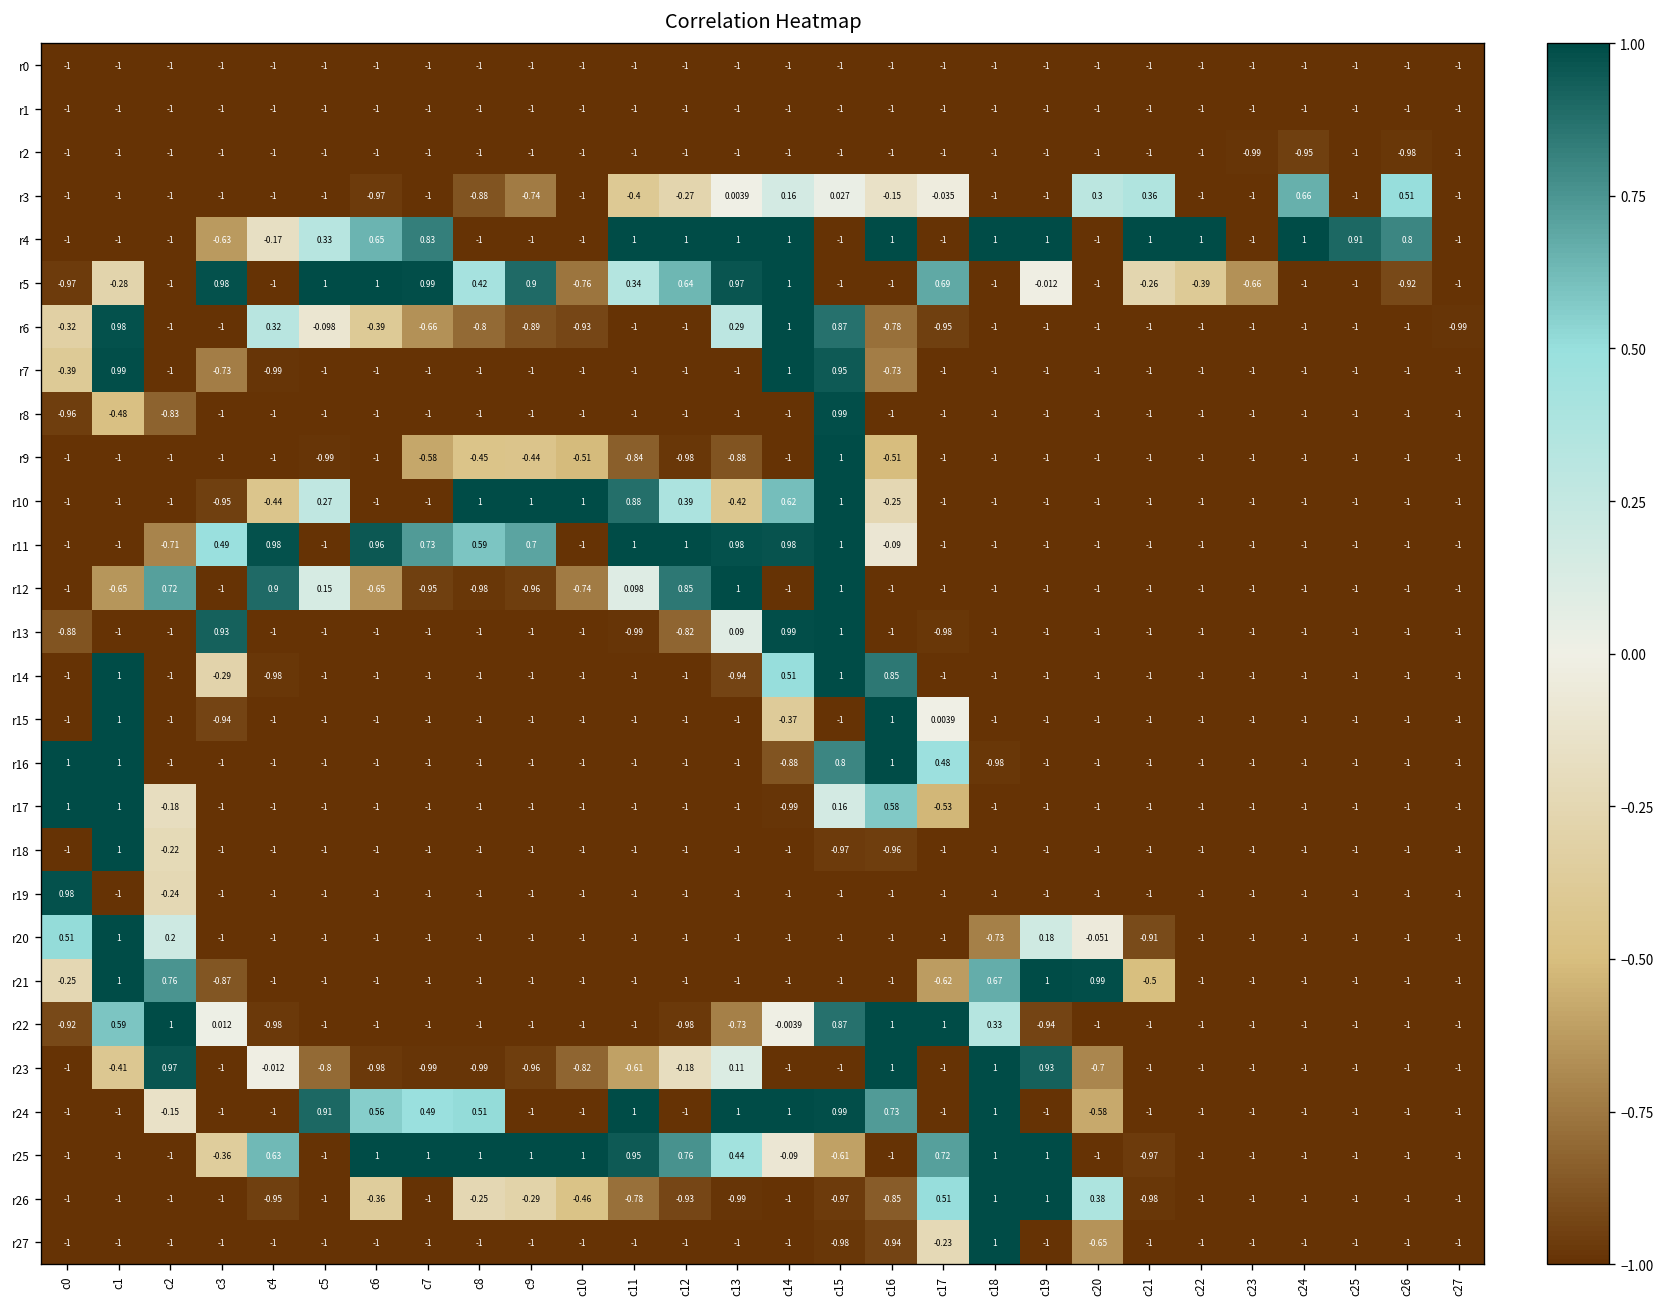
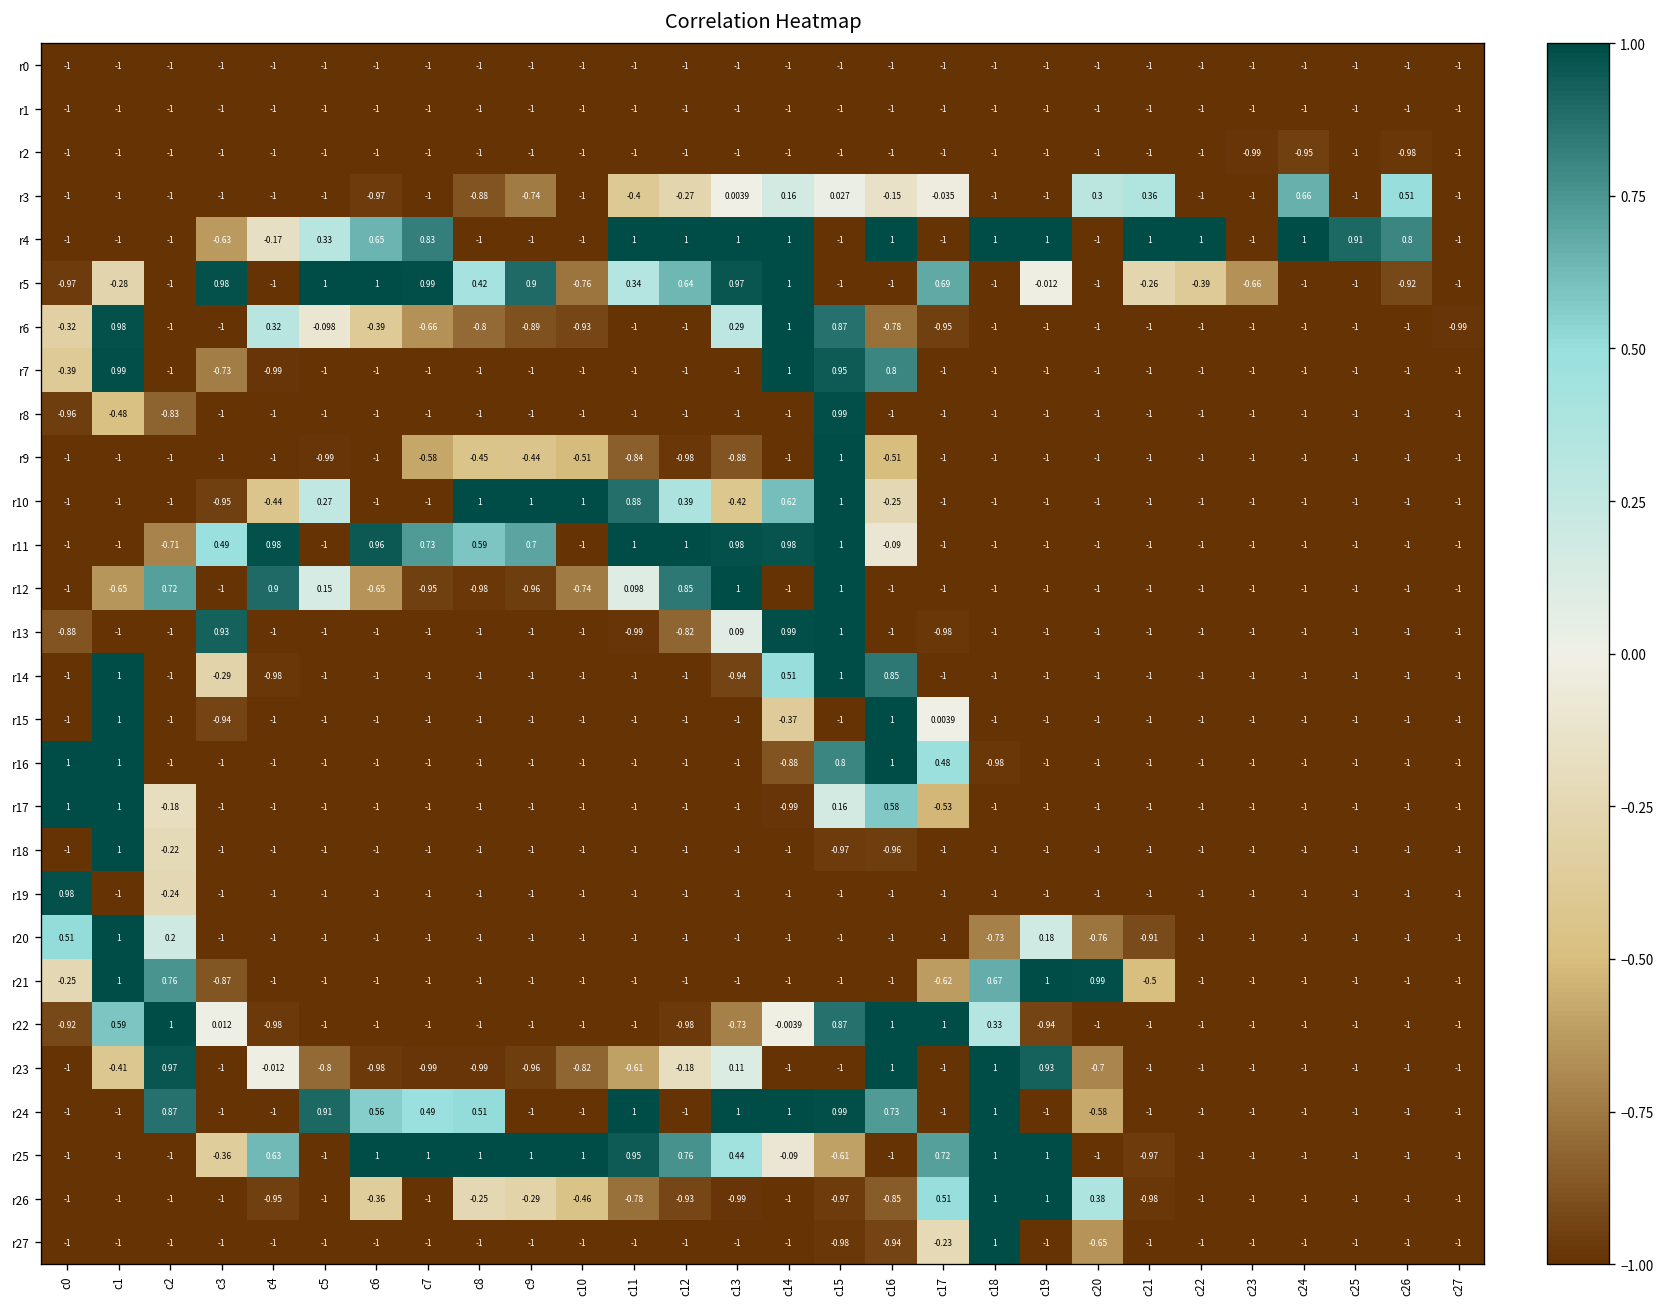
  {
    "r7": {
      "c0": -0.39,
      "c1": 0.99,
      "c2": -1,
      "c3": -0.73,
      "c4": -0.99,
      "c5": -1,
      "c6": -1,
      "c7": -1,
      "c8": -1,
      "c9": -1,
      "c10": -1,
      "c11": -1,
      "c12": -1,
      "c13": -1,
      "c14": 1,
      "c15": 0.95,
-     "c16": -0.73,
+     "c16": 0.8,
      "c17": -1,
      "c18": -1,
      "c19": -1,
      "c20": -1,
      "c21": -1,
      "c22": -1,
      "c23": -1,
      "c24": -1,
      "c25": -1,
      "c26": -1,
      "c27": -1
    },
    "r20": {
      "c0": 0.51,
      "c1": 1,
      "c2": 0.2,
      "c3": -1,
      "c4": -1,
      "c5": -1,
      "c6": -1,
      "c7": -1,
      "c8": -1,
      "c9": -1,
      "c10": -1,
      "c11": -1,
      "c12": -1,
      "c13": -1,
      "c14": -1,
      "c15": -1,
      "c16": -1,
      "c17": -1,
      "c18": -0.73,
      "c19": 0.18,
-     "c20": -0.051,
+     "c20": -0.76,
      "c21": -0.91,
      "c22": -1,
      "c23": -1,
      "c24": -1,
      "c25": -1,
      "c26": -1,
      "c27": -1
    },
    "r24": {
      "c0": -1,
      "c1": -1,
-     "c2": -0.15,
+     "c2": 0.87,
      "c3": -1,
      "c4": -1,
      "c5": 0.91,
      "c6": 0.56,
      "c7": 0.49,
      "c8": 0.51,
      "c9": -1,
      "c10": -1,
      "c11": 1,
      "c12": -1,
      "c13": 1,
      "c14": 1,
      "c15": 0.99,
      "c16": 0.73,
      "c17": -1,
      "c18": 1,
      "c19": -1,
      "c20": -0.58,
      "c21": -1,
      "c22": -1,
      "c23": -1,
      "c24": -1,
      "c25": -1,
      "c26": -1,
      "c27": -1
    }
  }
